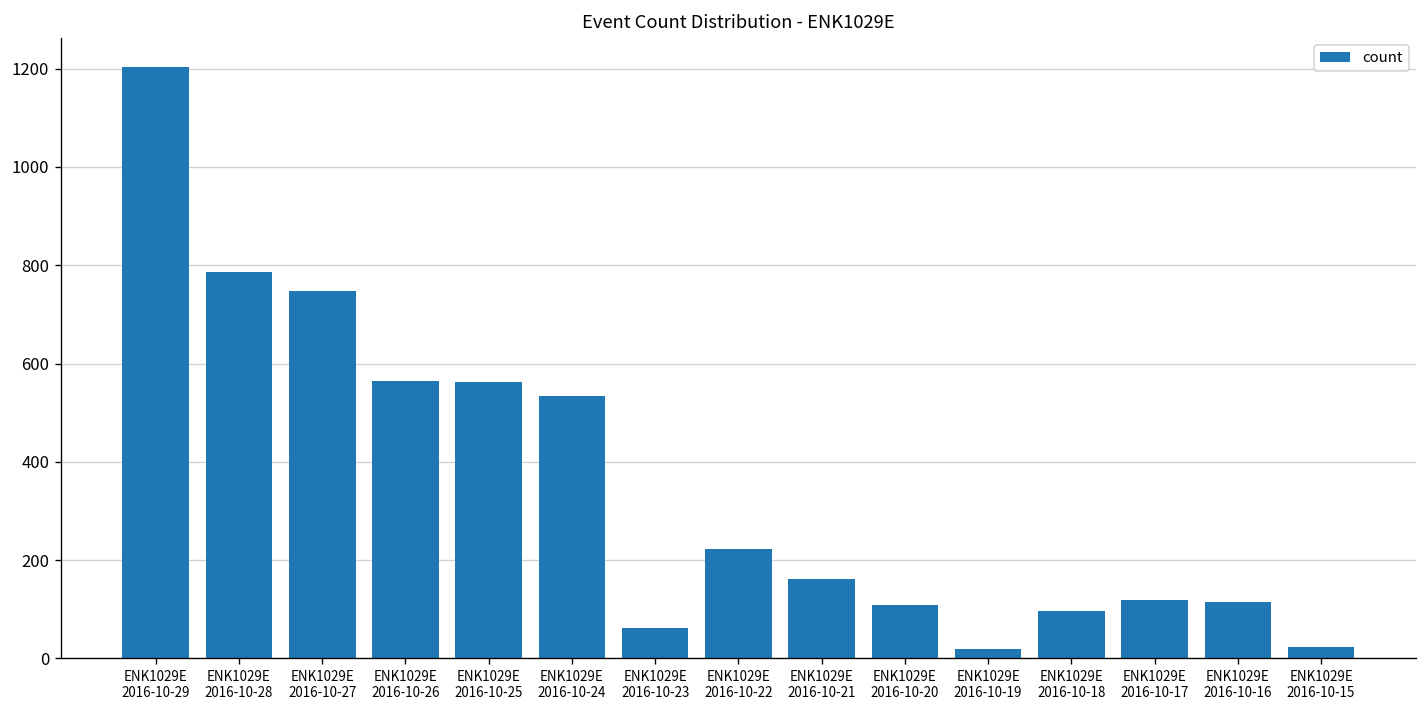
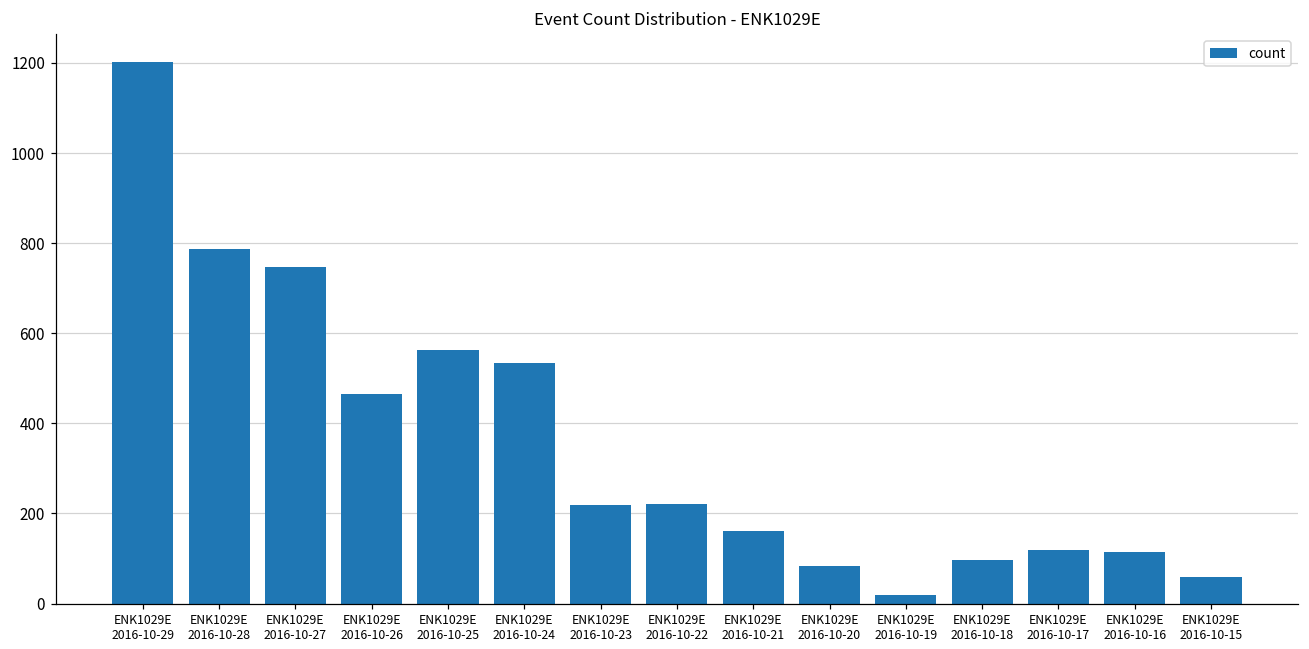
  {
    "ENK1029E 2016-10-29": 1200,
    "ENK1029E 2016-10-28": 790,
    "ENK1029E 2016-10-27": 750,
-   "ENK1029E 2016-10-26": 570,
+   "ENK1029E 2016-10-26": 470,
    "ENK1029E 2016-10-25": 560,
    "ENK1029E 2016-10-24": 530,
-   "ENK1029E 2016-10-23": 60,
+   "ENK1029E 2016-10-23": 220,
    "ENK1029E 2016-10-22": 220,
    "ENK1029E 2016-10-21": 160,
-   "ENK1029E 2016-10-20": 110,
+   "ENK1029E 2016-10-20": 80,
    "ENK1029E 2016-10-19": 20,
    "ENK1029E 2016-10-18": 100,
    "ENK1029E 2016-10-17": 120,
    "ENK1029E 2016-10-16": 120,
-   "ENK1029E 2016-10-15": 20
+   "ENK1029E 2016-10-15": 60
  }
